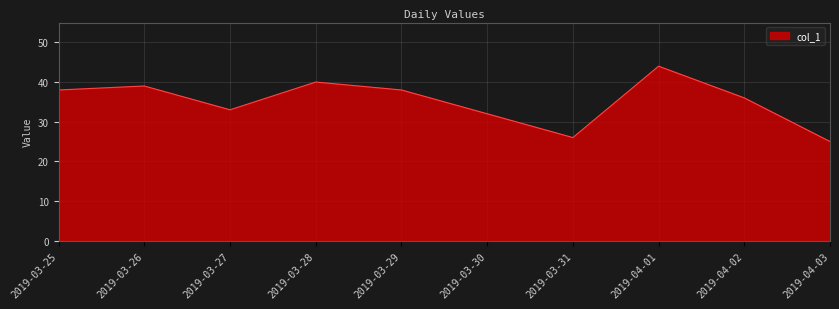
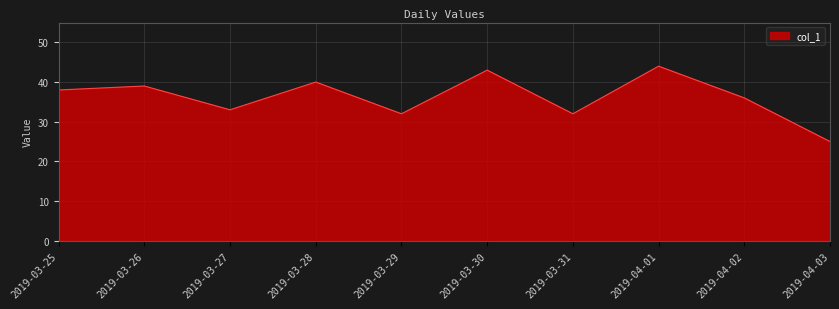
  {
    "2019-03-25": 38,
    "2019-03-26": 39,
    "2019-03-27": 33,
    "2019-03-28": 40,
-   "2019-03-29": 38,
-   "2019-03-30": 32,
-   "2019-03-31": 26,
+   "2019-03-29": 32,
+   "2019-03-30": 43,
+   "2019-03-31": 32,
    "2019-04-01": 44,
    "2019-04-02": 36,
    "2019-04-03": 25
  }
